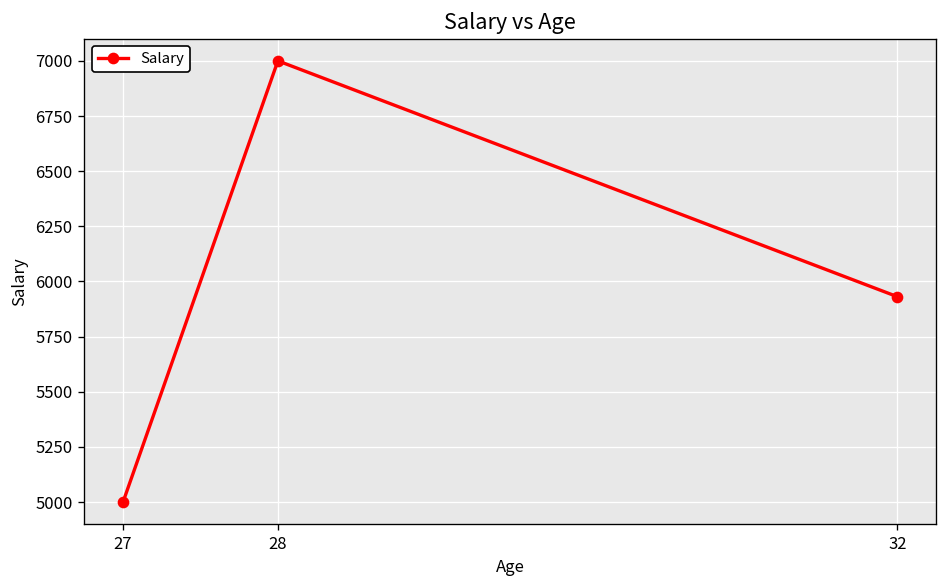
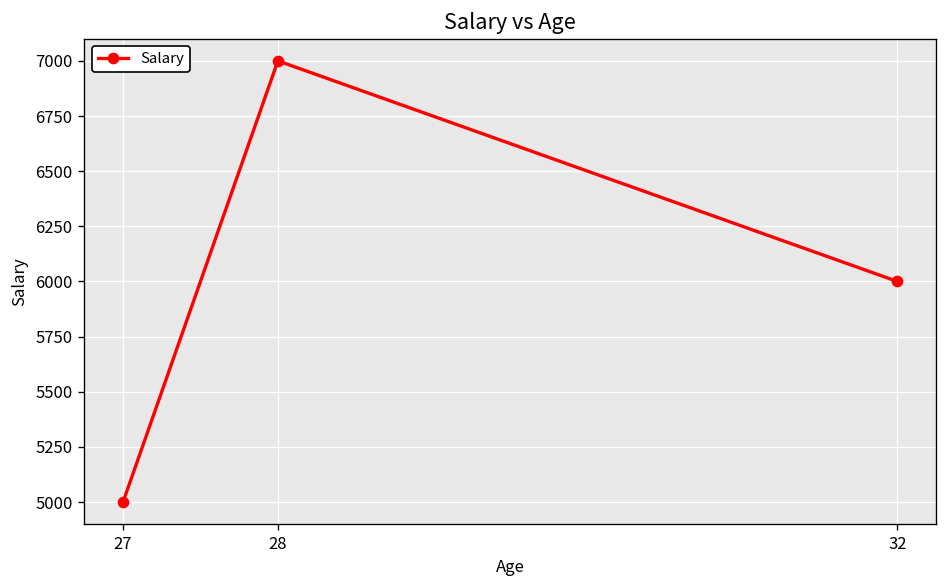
  {
    "27": 5000,
    "28": 7000,
-   "32": 5930
+   "32": 6000
  }
